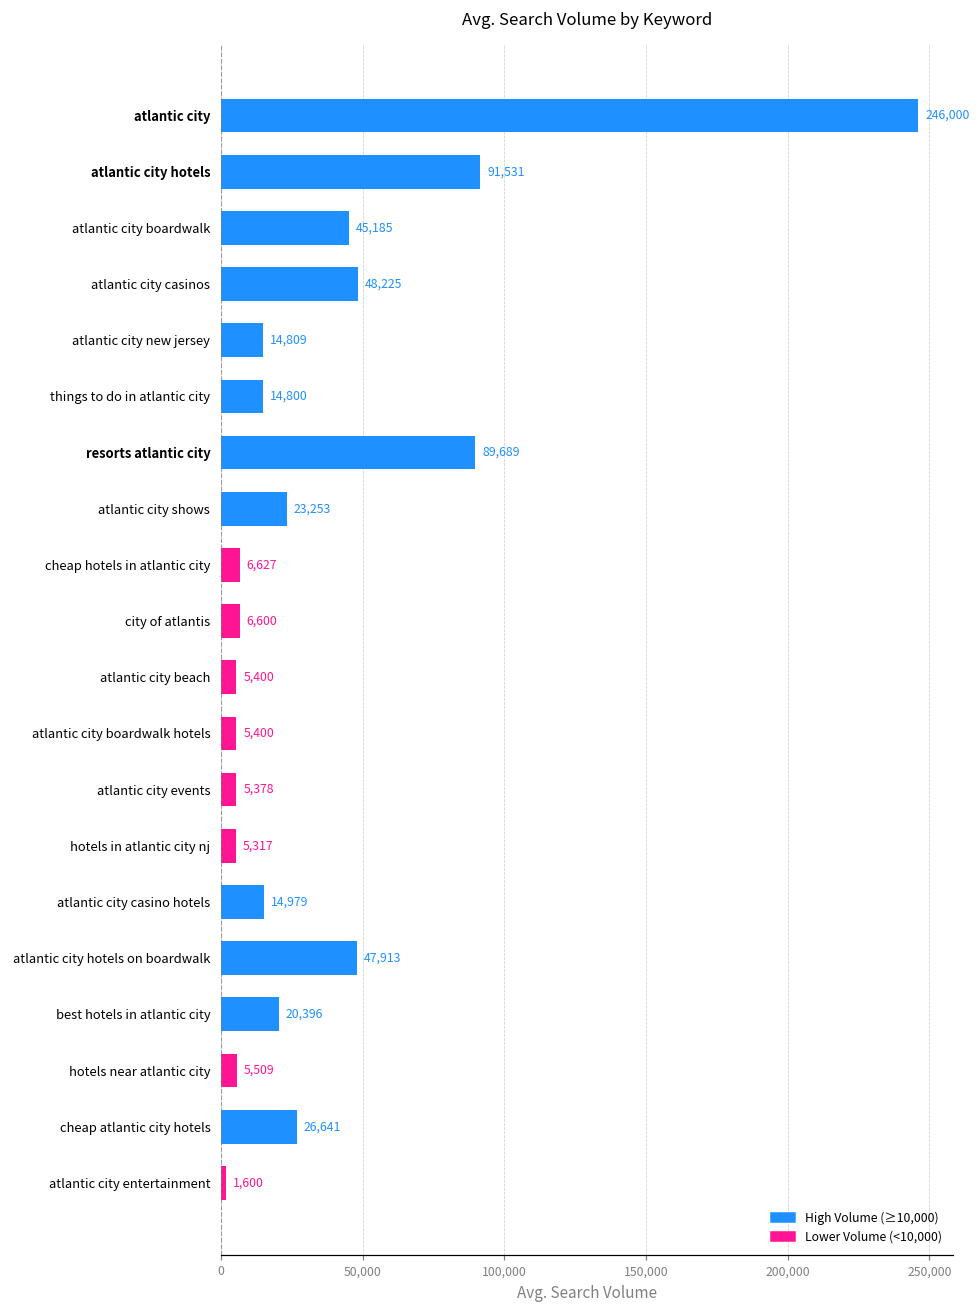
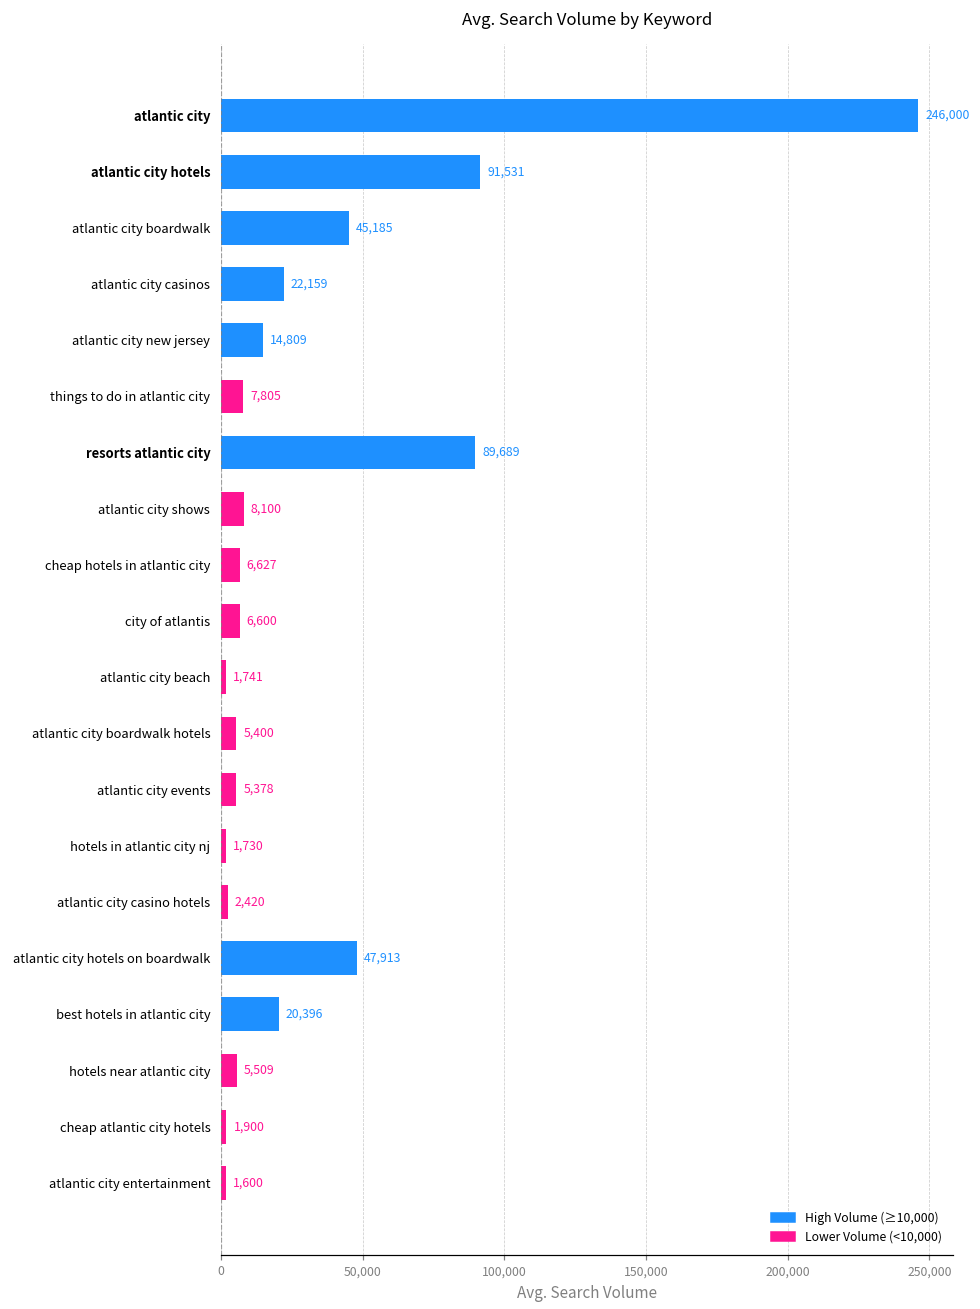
  {
    "atlantic city": "246,000",
    "atlantic city hotels": "91,531",
    "atlantic city boardwalk": "45,185",
-   "atlantic city casinos": "48,225",
+   "atlantic city casinos": "22,159",
    "atlantic city new jersey": "14,809",
-   "things to do in atlantic city": "14,800",
+   "things to do in atlantic city": "7,805",
    "resorts atlantic city": "89,689",
-   "atlantic city shows": "23,253",
+   "atlantic city shows": "8,100",
    "cheap hotels in atlantic city": "6,627",
    "city of atlantis": "6,600",
-   "atlantic city beach": "5,400",
+   "atlantic city beach": "1,741",
    "atlantic city boardwalk hotels": "5,400",
    "atlantic city events": "5,378",
-   "hotels in atlantic city nj": "5,317",
-   "atlantic city casino hotels": "14,979",
+   "hotels in atlantic city nj": "1,730",
+   "atlantic city casino hotels": "2,420",
    "atlantic city hotels on boardwalk": "47,913",
    "best hotels in atlantic city": "20,396",
    "hotels near atlantic city": "5,509",
-   "cheap atlantic city hotels": "26,641",
+   "cheap atlantic city hotels": "1,900",
    "atlantic city entertainment": "1,600"
  }
